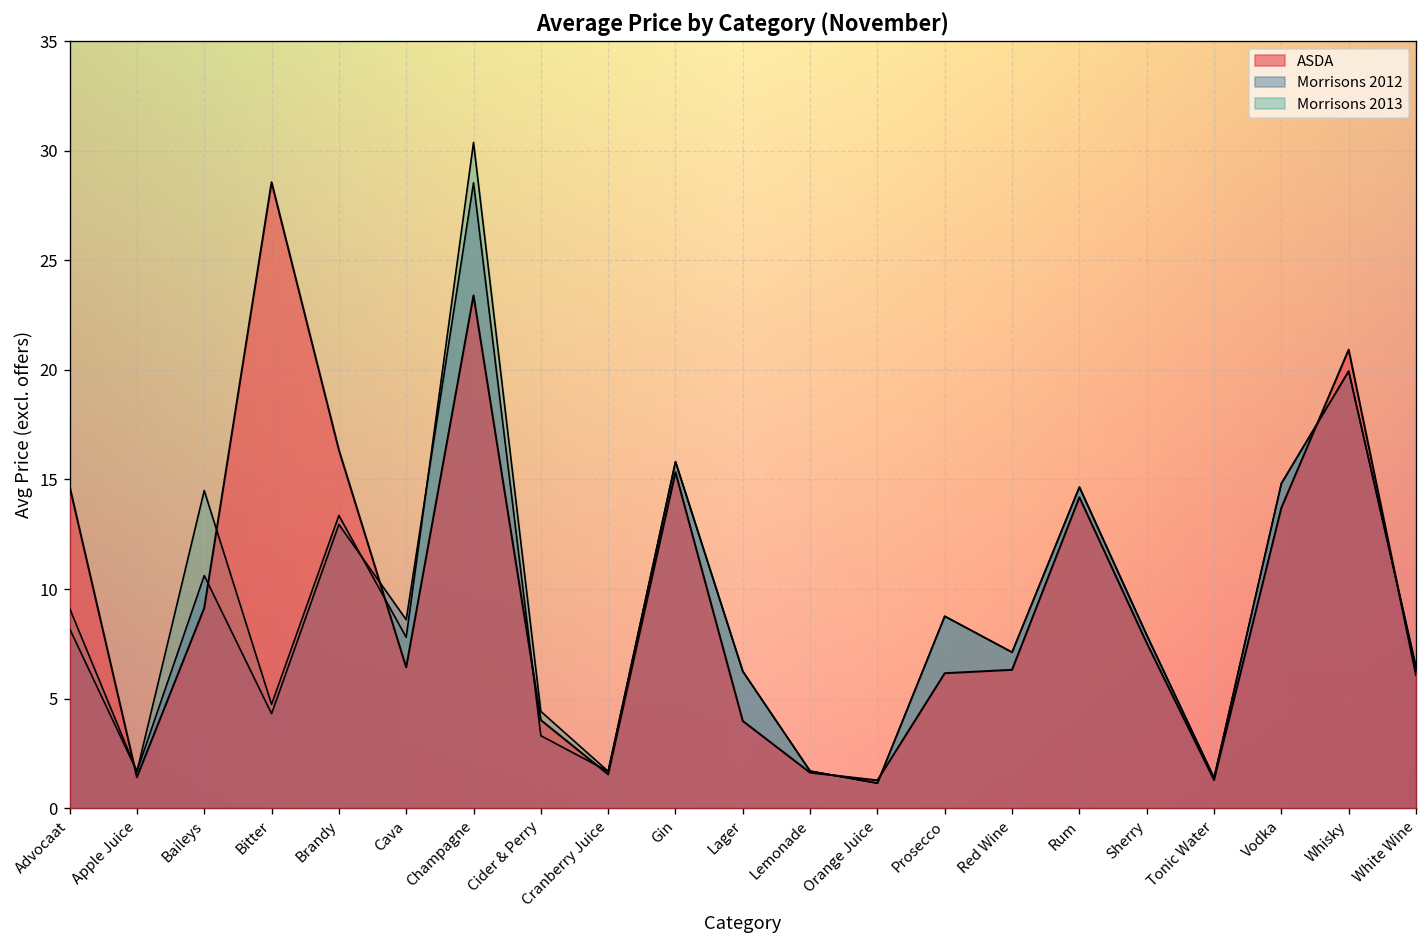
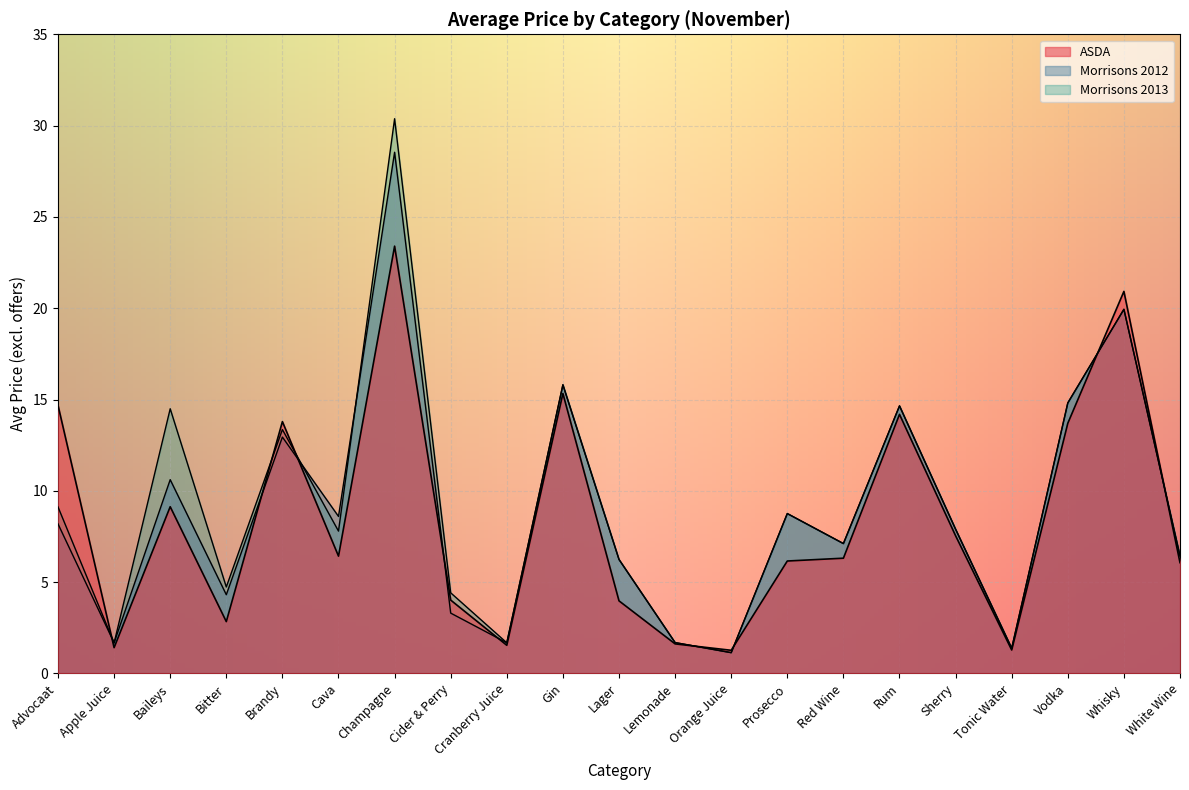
  {
    "ASDA": {
      "Advocaat": 14.7,
      "Apple Juice": 1.4,
      "Baileys": 9.1,
-     "Bitter": 28.6,
-     "Brandy": 16.3,
+     "Bitter": 2.8,
+     "Brandy": 13.8,
      "Cava": 6.4,
      "Champagne": 23.4,
      "Cider & Perry": 4.0,
      "Gin": 15.3,
      "Lager": 4.0,
      "Prosecco": 6.2,
      "Red Wine": 6.3,
      "Rum": 14.2,
      "Sherry": 7.5,
      "Vodka": 13.7,
      "Whisky": 20.9,
      "White Wine": 6.1
    }
  }
